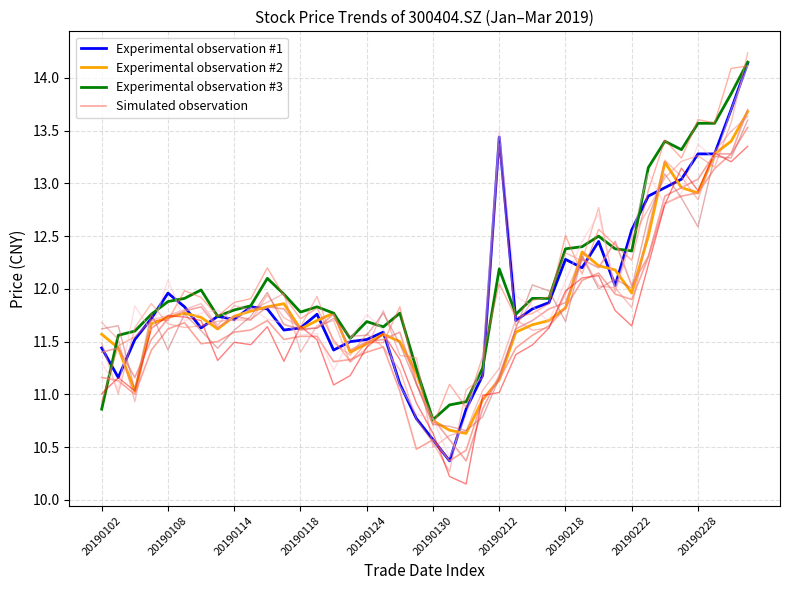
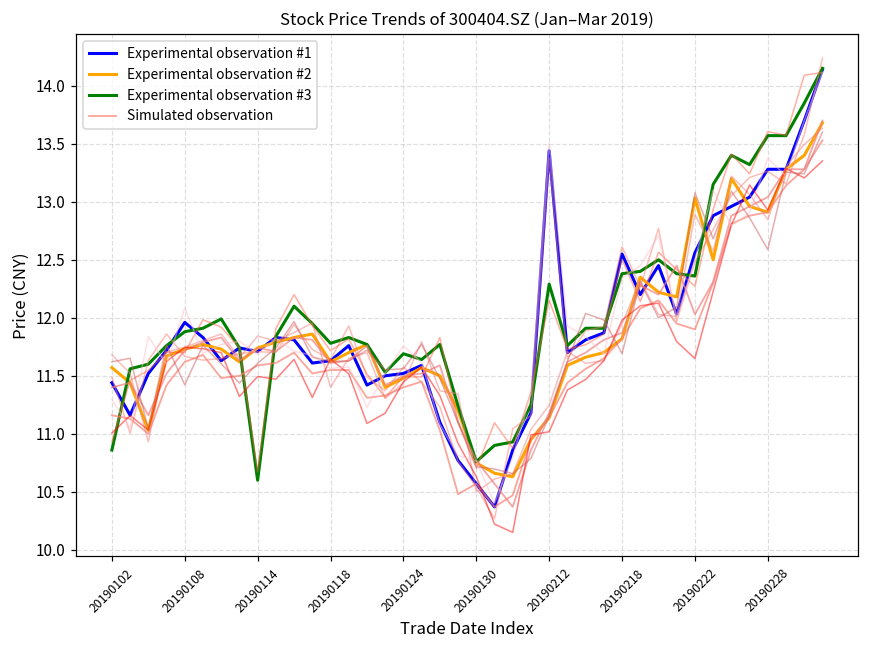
  {
    "Experimental observation #1": {
      "20190102": 11.44,
      "20190108": 11.96,
      "20190212": 13.44,
-     "20190218": 12.28,
+     "20190218": 12.55,
      "20190222": 12.56
    },
    "Experimental observation #2": {
      "20190102": 11.57,
-     "20190222": 11.96
+     "20190222": 13.03
    },
    "Experimental observation #3": {
      "20190102": 10.86,
      "20190108": 11.88,
-     "20190114": 11.8,
+     "20190114": 10.6,
      "20190118": 11.78,
      "20190124": 11.69,
-     "20190212": 12.19,
+     "20190212": 12.29,
      "20190218": 12.38,
      "20190222": 12.36,
      "20190228": 13.57
    }
  }
